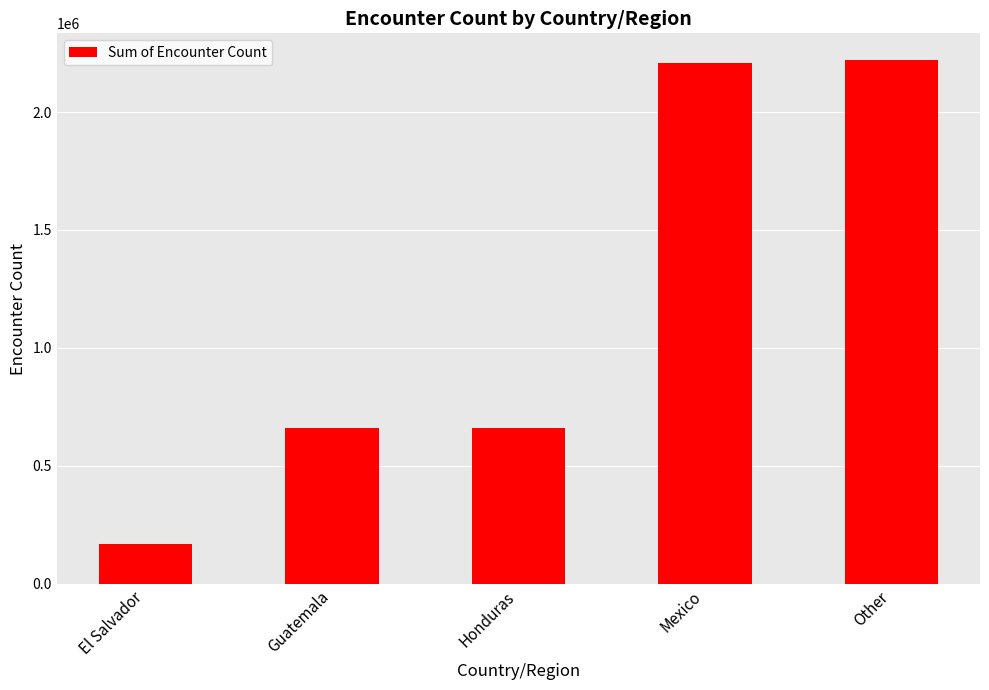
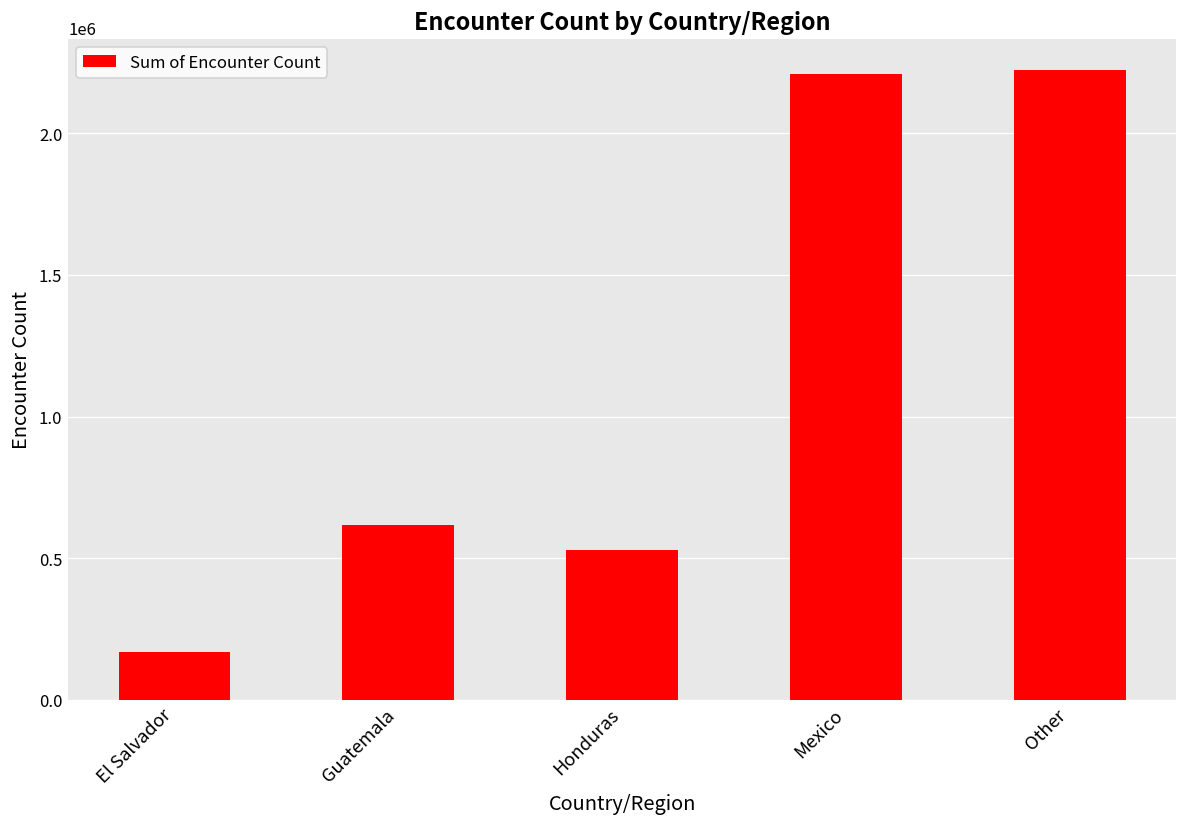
  {
    "El Salvador": 170000,
-   "Guatemala": 660000,
-   "Honduras": 660000,
+   "Guatemala": 620000,
+   "Honduras": 530000,
    "Mexico": 2210000,
    "Other": 2220000
  }
